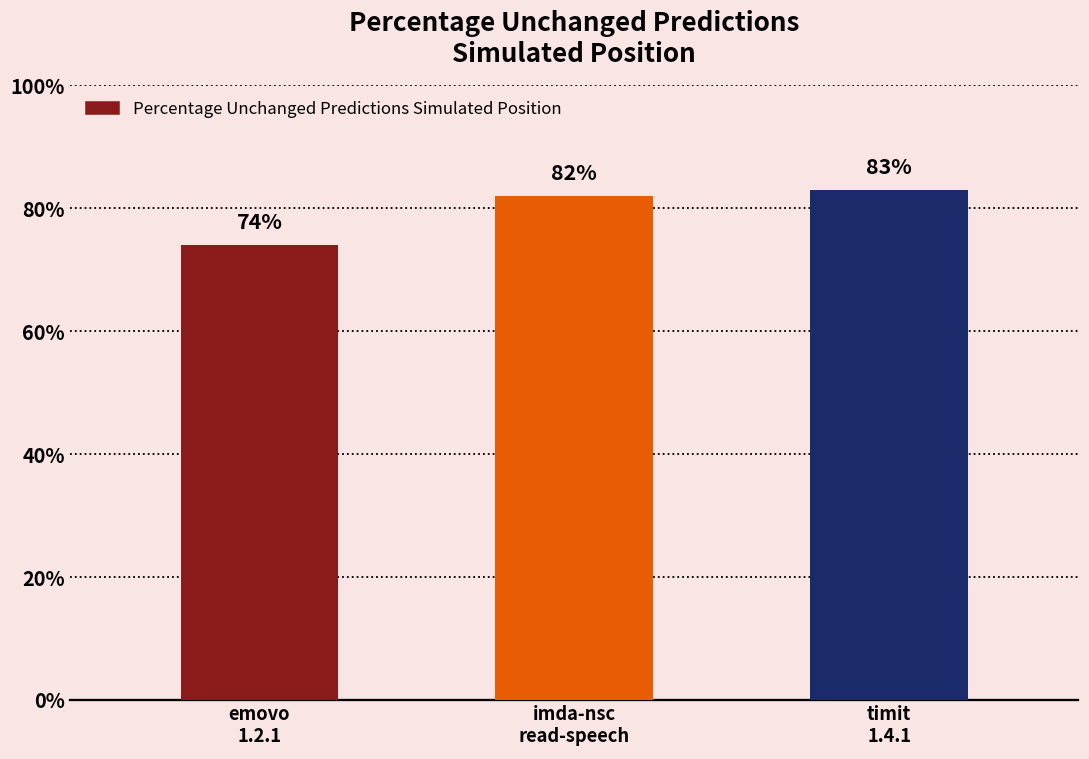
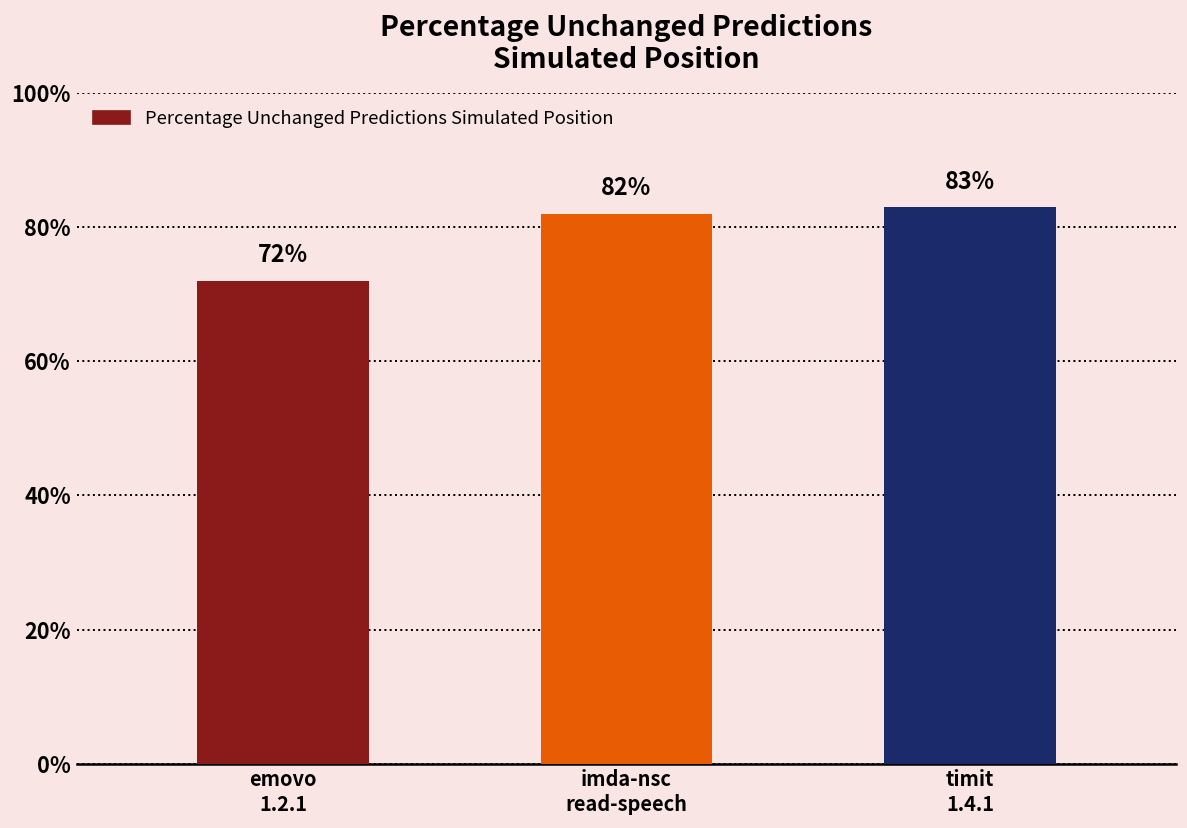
  {
-   "emovo 1.2.1": "74%",
+   "emovo 1.2.1": "72%",
    "imda-nsc read-speech": "82%",
    "timit 1.4.1": "83%"
  }
